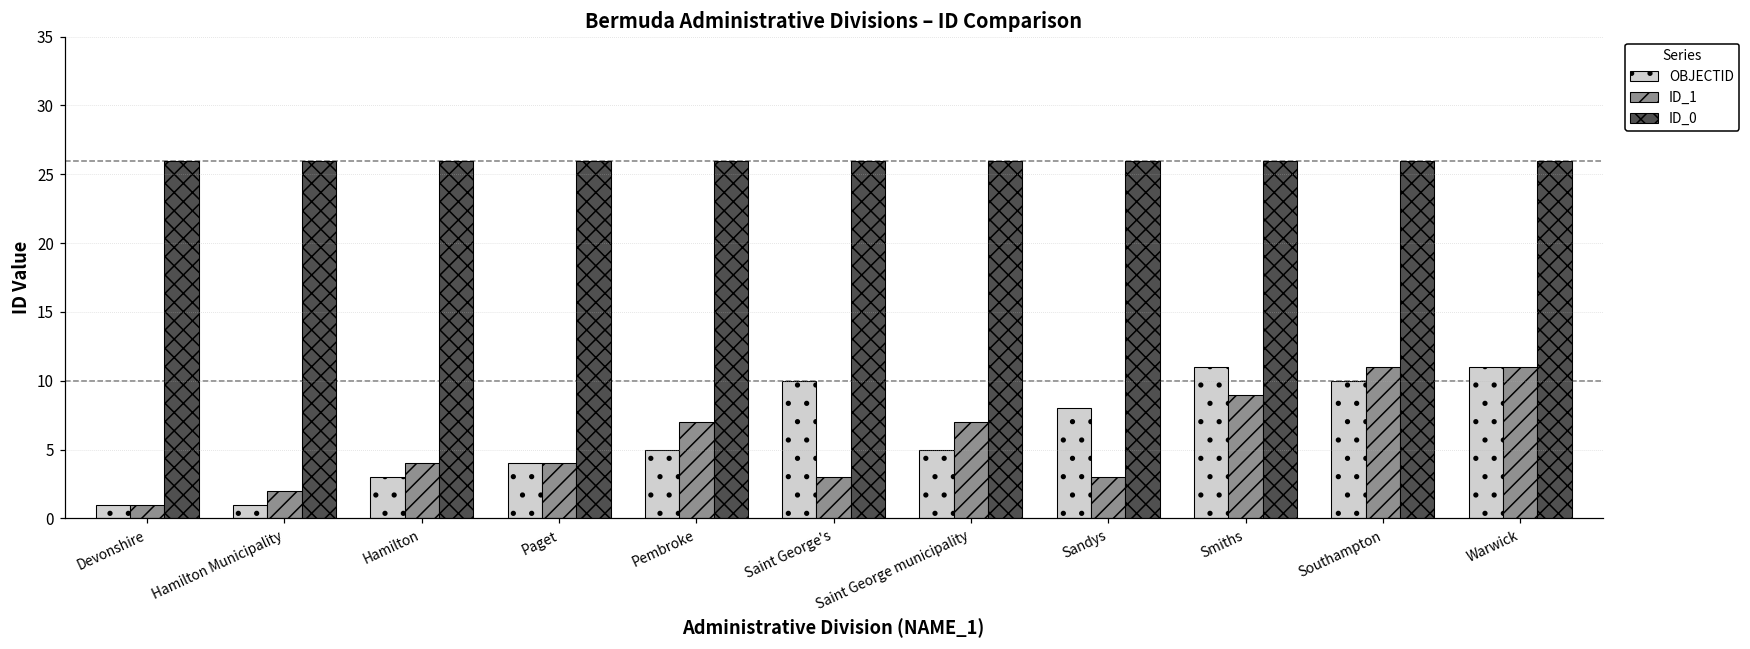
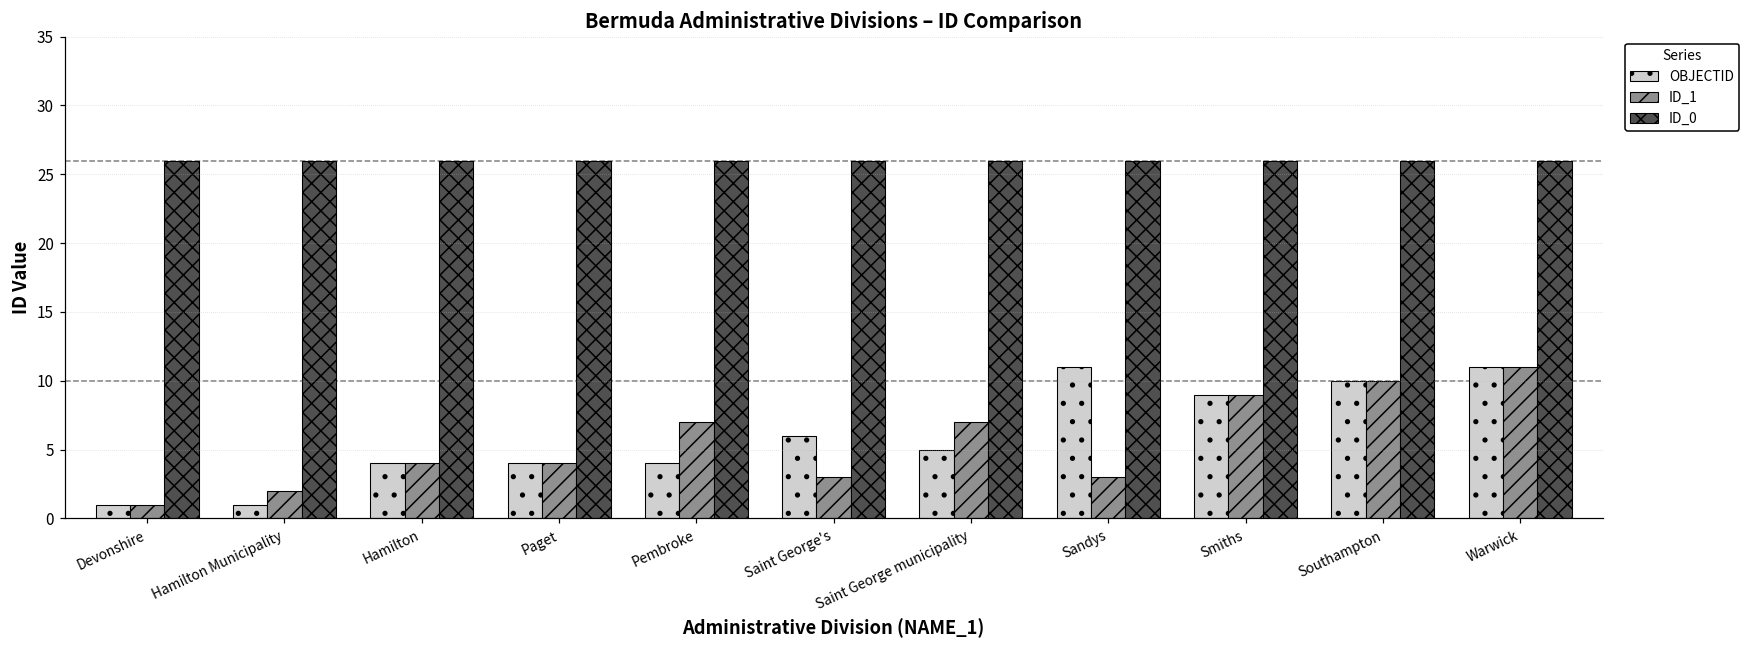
  {
    "OBJECTID": {
      "Devonshire": 1,
      "Hamilton Municipality": 1,
-     "Hamilton": 3,
+     "Hamilton": 4,
      "Paget": 4,
-     "Pembroke": 5,
-     "Saint George's": 10,
+     "Pembroke": 4,
+     "Saint George's": 6,
      "Saint George municipality": 5,
-     "Sandys": 8,
-     "Smiths": 11,
+     "Sandys": 11,
+     "Smiths": 9,
      "Southampton": 10,
      "Warwick": 11
    },
    "ID_1": {
      "Devonshire": 1,
      "Hamilton Municipality": 2,
      "Hamilton": 4,
      "Paget": 4,
      "Pembroke": 7,
      "Saint George's": 3,
      "Saint George municipality": 7,
      "Sandys": 3,
      "Smiths": 9,
-     "Southampton": 11,
+     "Southampton": 10,
      "Warwick": 11
    },
    "ID_0": {
      "Devonshire": 26,
      "Hamilton Municipality": 26,
      "Hamilton": 26,
      "Paget": 26,
      "Pembroke": 26,
      "Saint George's": 26,
      "Saint George municipality": 26,
      "Sandys": 26,
      "Smiths": 26,
      "Southampton": 26,
      "Warwick": 26
    }
  }
